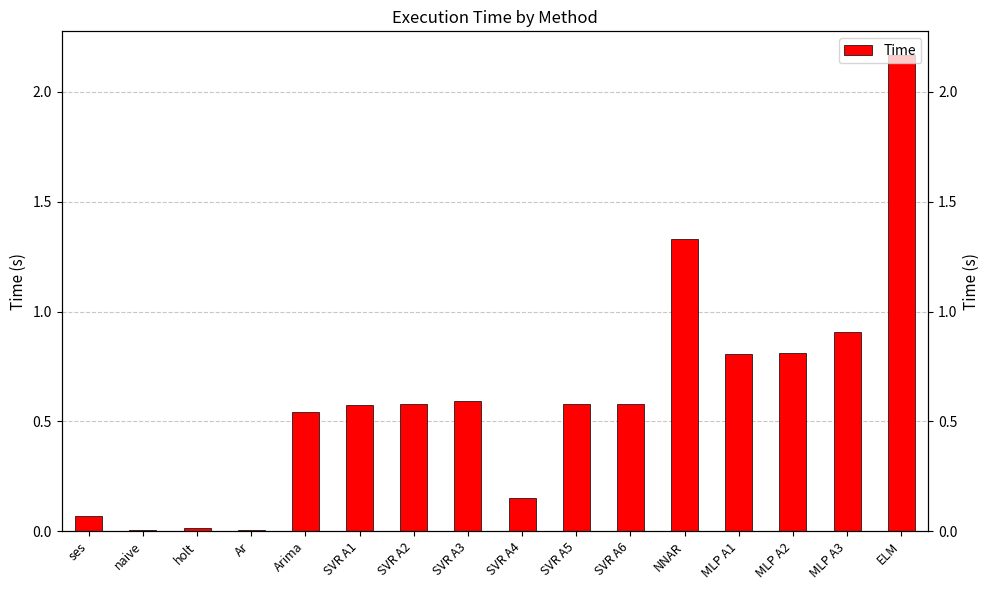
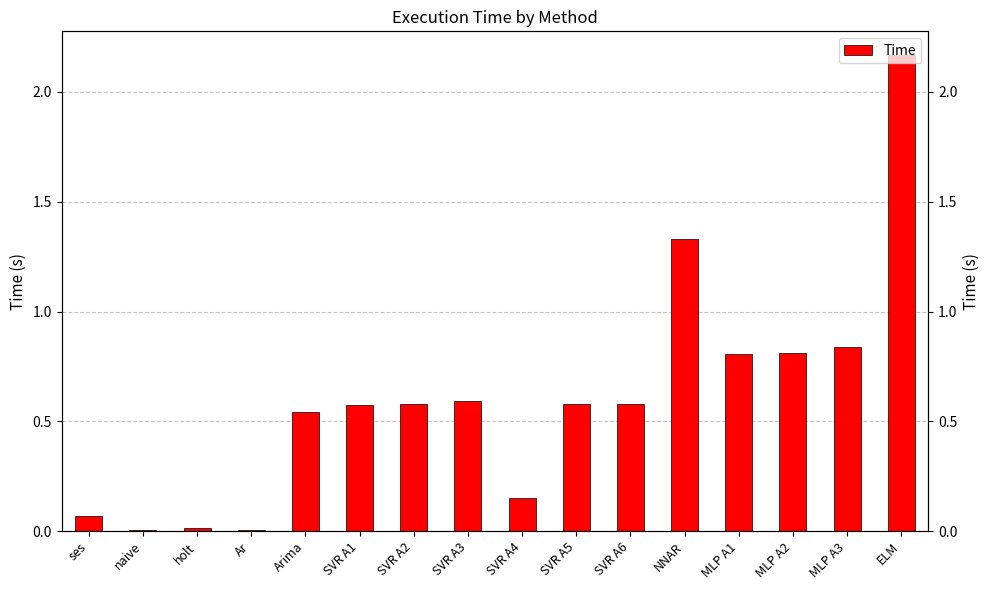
  {
    "ses": 0.07,
    "holt": 0.02,
    "Arima": 0.54,
    "SVR A1": 0.58,
    "SVR A2": 0.58,
    "SVR A3": 0.59,
    "SVR A4": 0.15,
    "SVR A5": 0.58,
    "SVR A6": 0.58,
    "NNAR": 1.33,
    "MLP A1": 0.81,
    "MLP A2": 0.81,
-   "MLP A3": 0.91
+   "MLP A3": 0.84
  }
